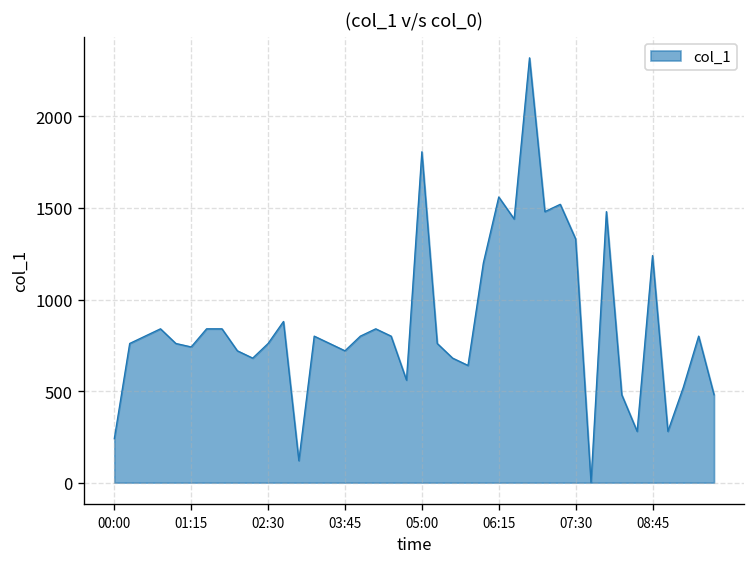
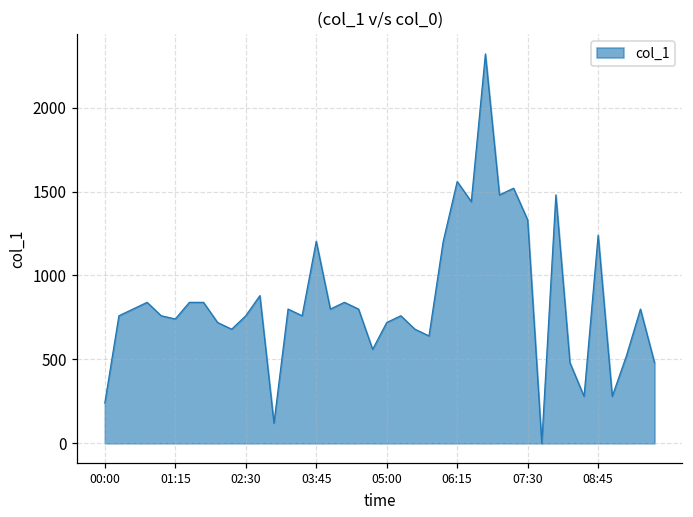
  {
    "00:00": 240,
    "01:15": 740,
    "02:30": 760,
-   "03:45": 720,
-   "05:00": 1810,
+   "03:45": 1200,
+   "05:00": 720,
    "06:15": 1560,
    "07:30": 1330,
    "08:45": 1240
  }
